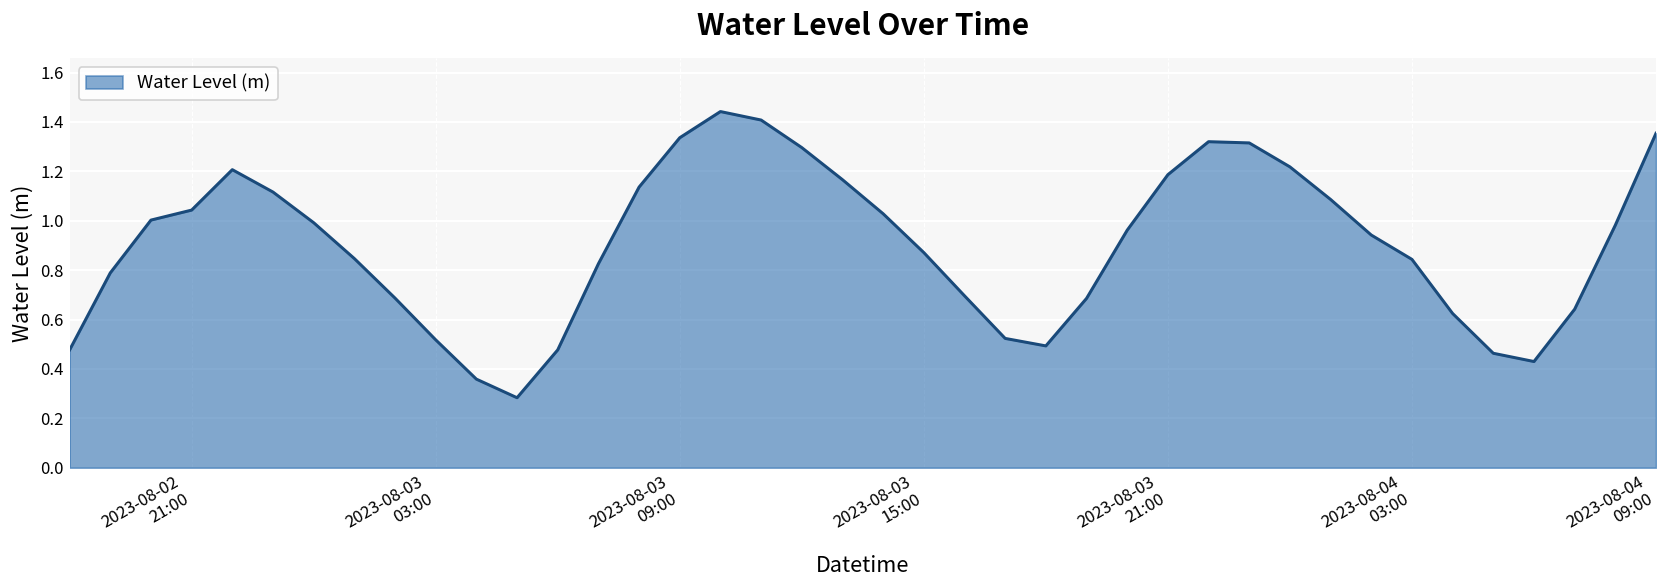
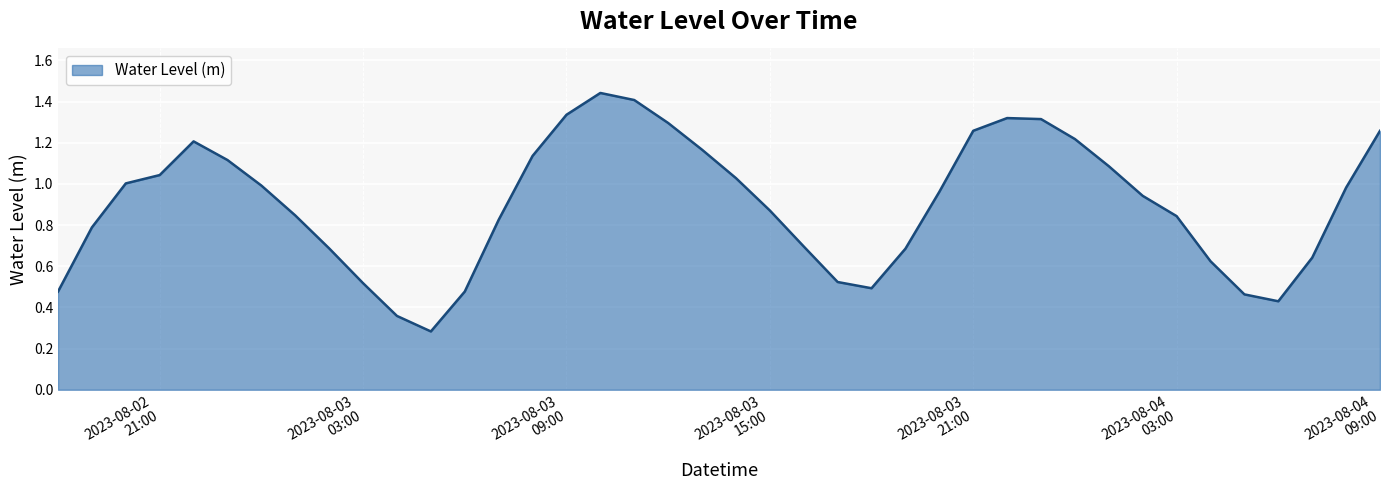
  {
    "2023-08-02 21:00": 1.04,
    "2023-08-03 03:00": 0.52,
    "2023-08-03 09:00": 1.34,
    "2023-08-03 15:00": 0.87,
-   "2023-08-03 21:00": 1.19,
+   "2023-08-03 21:00": 1.26,
    "2023-08-04 03:00": 0.84,
-   "2023-08-04 09:00": 1.35
+   "2023-08-04 09:00": 1.26
  }
